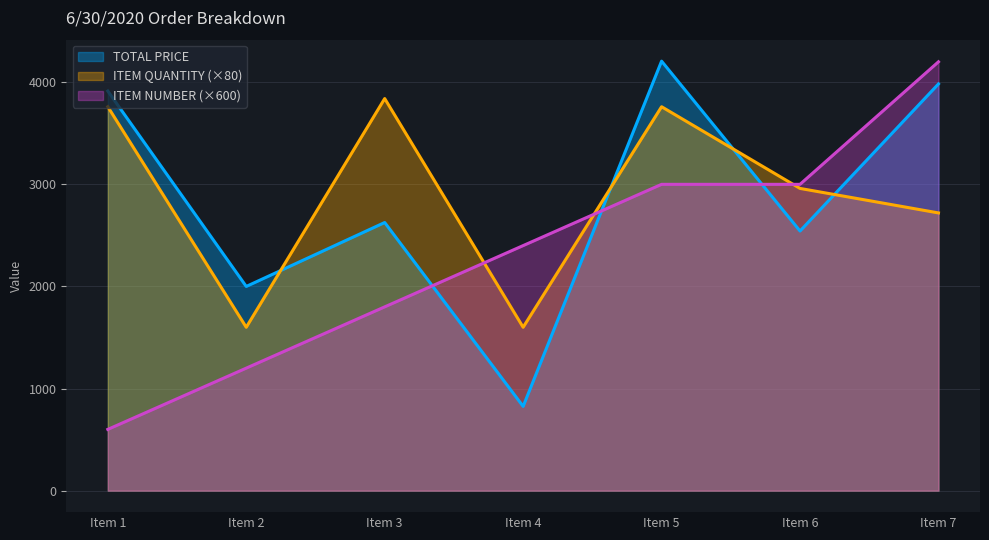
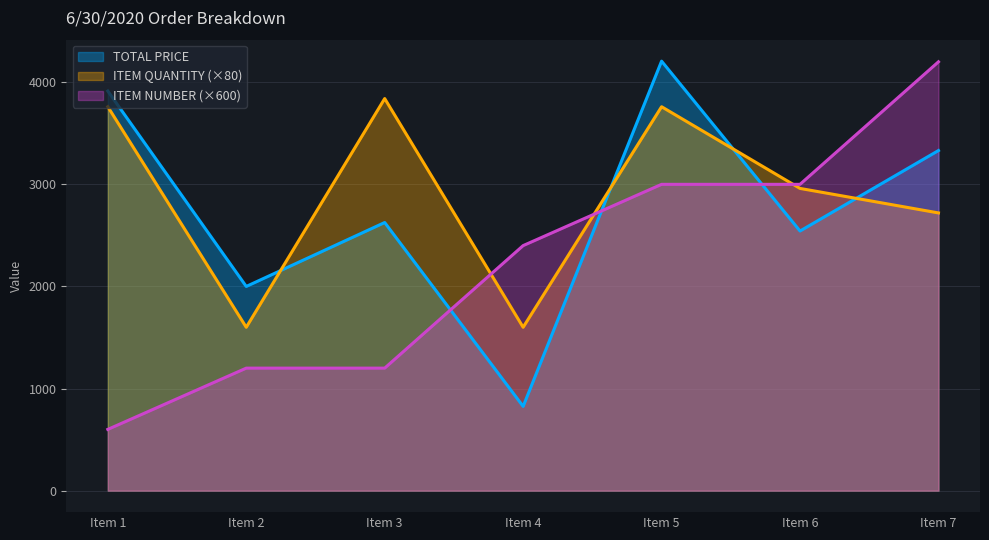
  {
    "TOTAL PRICE": {
      "Item 2": 2000,
      "Item 3": 2630,
      "Item 4": 830,
      "Item 5": 4210,
      "Item 6": 2540,
-     "Item 7": 3980
+     "Item 7": 3330
    },
    "ITEM QUANTITY (×80)": {
      "Item 2": 1600,
      "Item 3": 3840,
      "Item 4": 1600,
      "Item 5": 3760,
      "Item 6": 2960,
      "Item 7": 2720
    },
    "ITEM NUMBER (×600)": {
      "Item 1": 600,
      "Item 2": 1200,
-     "Item 3": 1800,
+     "Item 3": 1200,
      "Item 4": 2400,
      "Item 5": 3000,
      "Item 6": 3000,
      "Item 7": 4200
    }
  }
